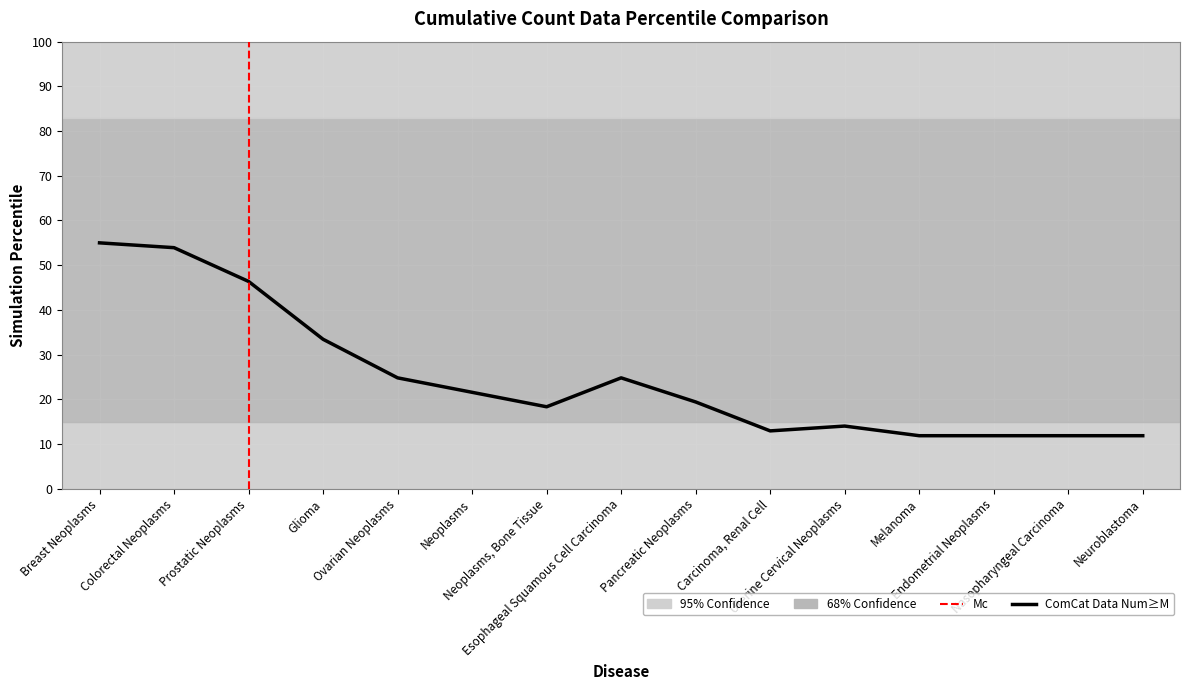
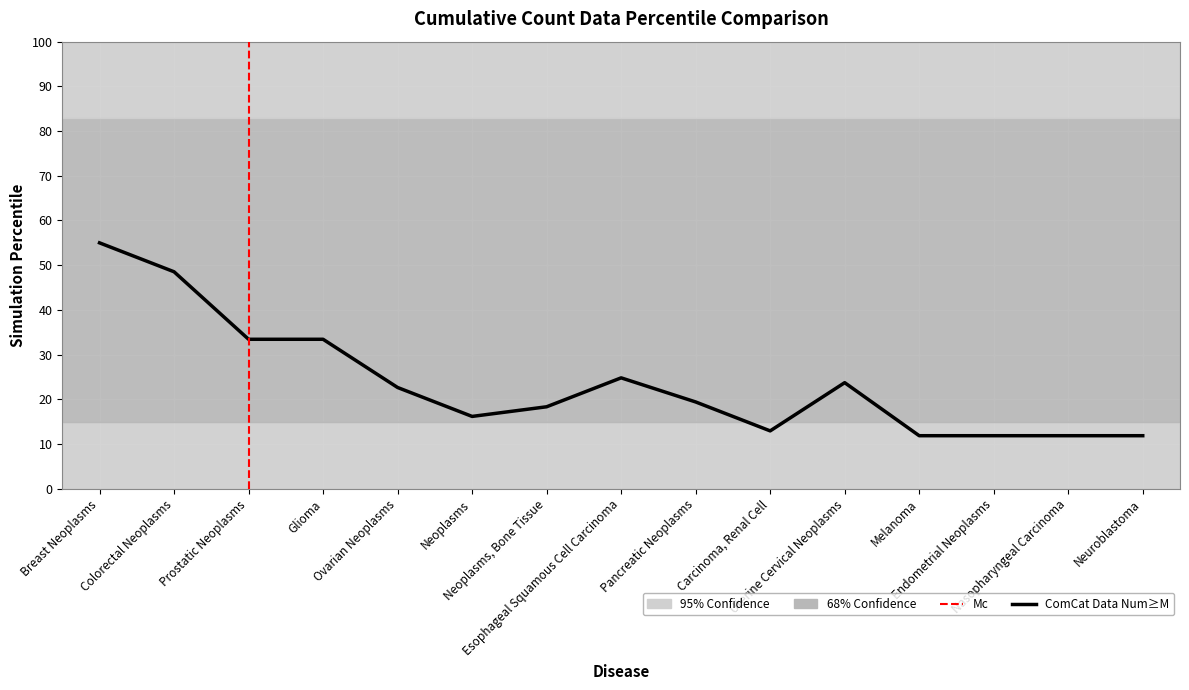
  {
    "Breast Neoplasms": 55,
-   "Colorectal Neoplasms": 54,
-   "Prostatic Neoplasms": 46,
+   "Colorectal Neoplasms": 49,
+   "Prostatic Neoplasms": 33,
    "Glioma": 33,
-   "Ovarian Neoplasms": 25,
-   "Neoplasms": 22,
+   "Ovarian Neoplasms": 23,
+   "Neoplasms": 16,
    "Neoplasms, Bone Tissue": 18,
    "Esophageal Squamous Cell Carcinoma": 25,
    "Pancreatic Neoplasms": 19,
    "Carcinoma, Renal Cell": 13,
-   "Uterine Cervical Neoplasms": 14,
+   "Uterine Cervical Neoplasms": 24,
    "Melanoma": 12,
    "Endometrial Neoplasms": 12,
    "Nasopharyngeal Carcinoma": 12,
    "Neuroblastoma": 12
  }
